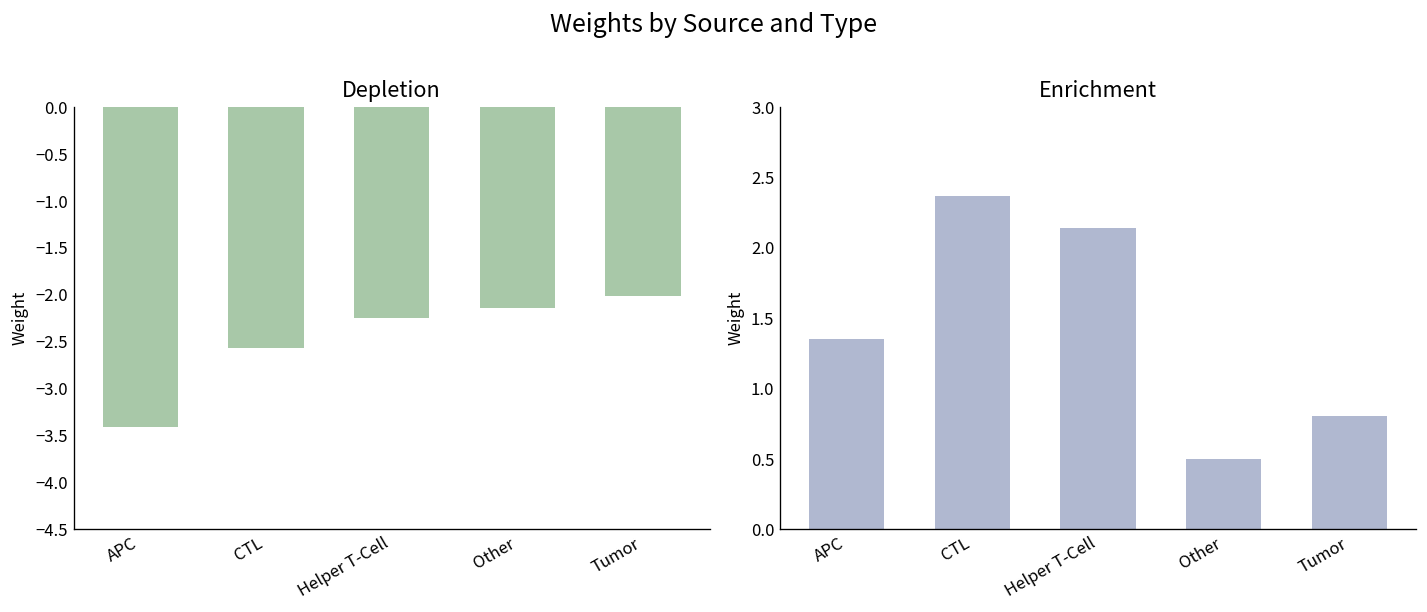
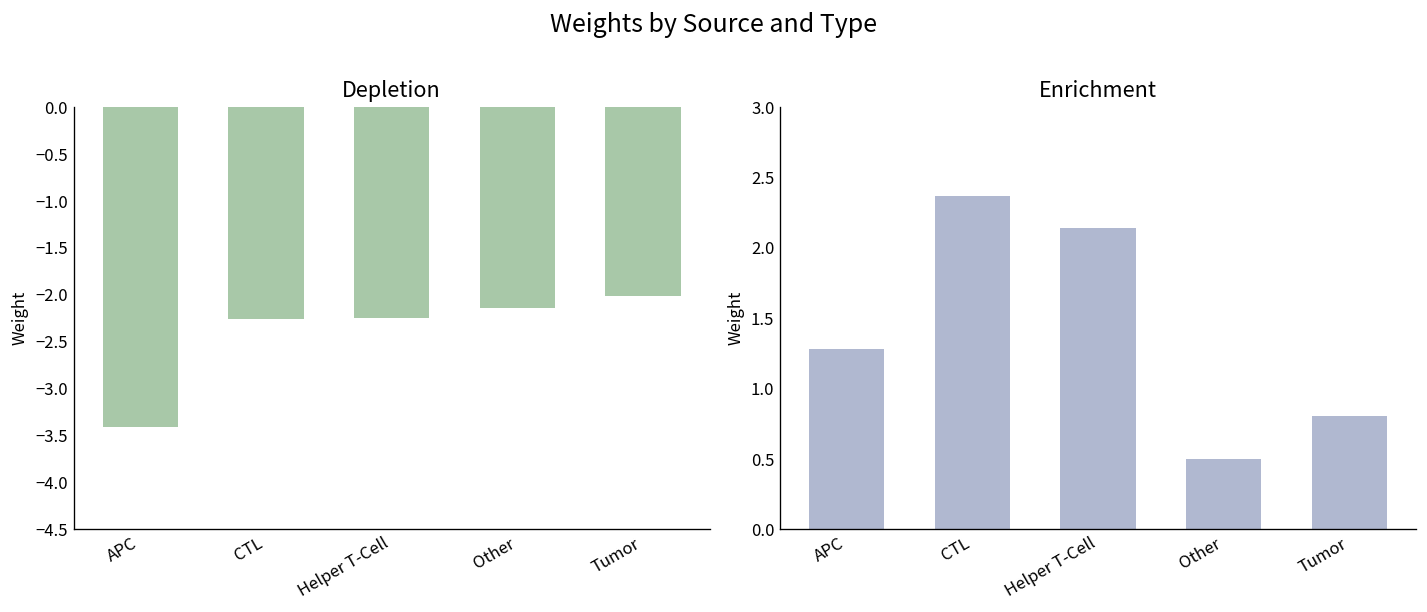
  {
    "Depletion": {
      "APC": -3.4,
-     "CTL": -2.6,
+     "CTL": -2.3,
      "Helper T-Cell": -2.2,
      "Other": -2.1,
      "Tumor": -2.0
    },
    "Enrichment": {
-     "APC": 1.35,
+     "APC": 1.28,
      "CTL": 2.37,
      "Helper T-Cell": 2.14,
      "Other": 0.50,
      "Tumor": 0.81
    }
  }
